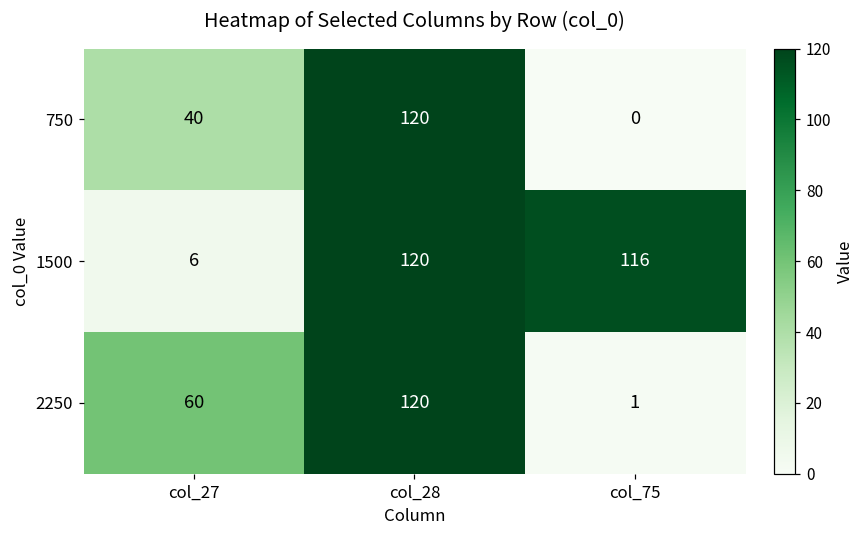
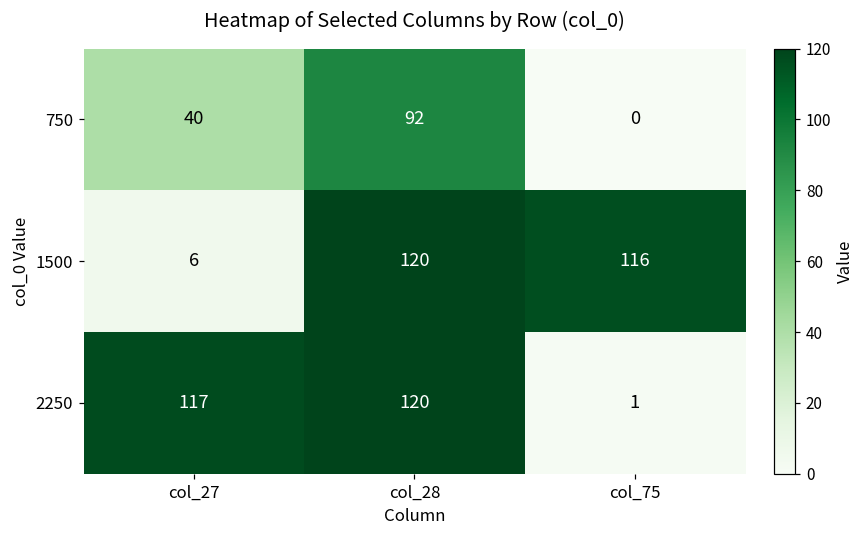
  {
    "750": {
      "col_27": 40,
-     "col_28": 120,
+     "col_28": 92,
      "col_75": 0
    },
    "1500": {
      "col_27": 6,
      "col_28": 120,
      "col_75": 116
    },
    "2250": {
-     "col_27": 60,
+     "col_27": 117,
      "col_28": 120,
      "col_75": 1
    }
  }
